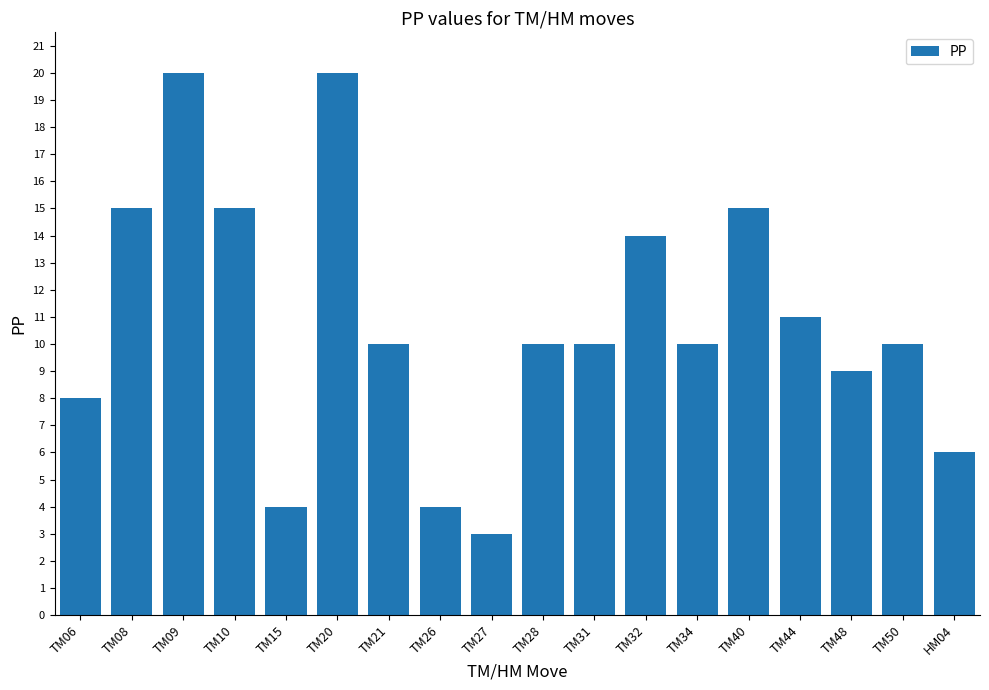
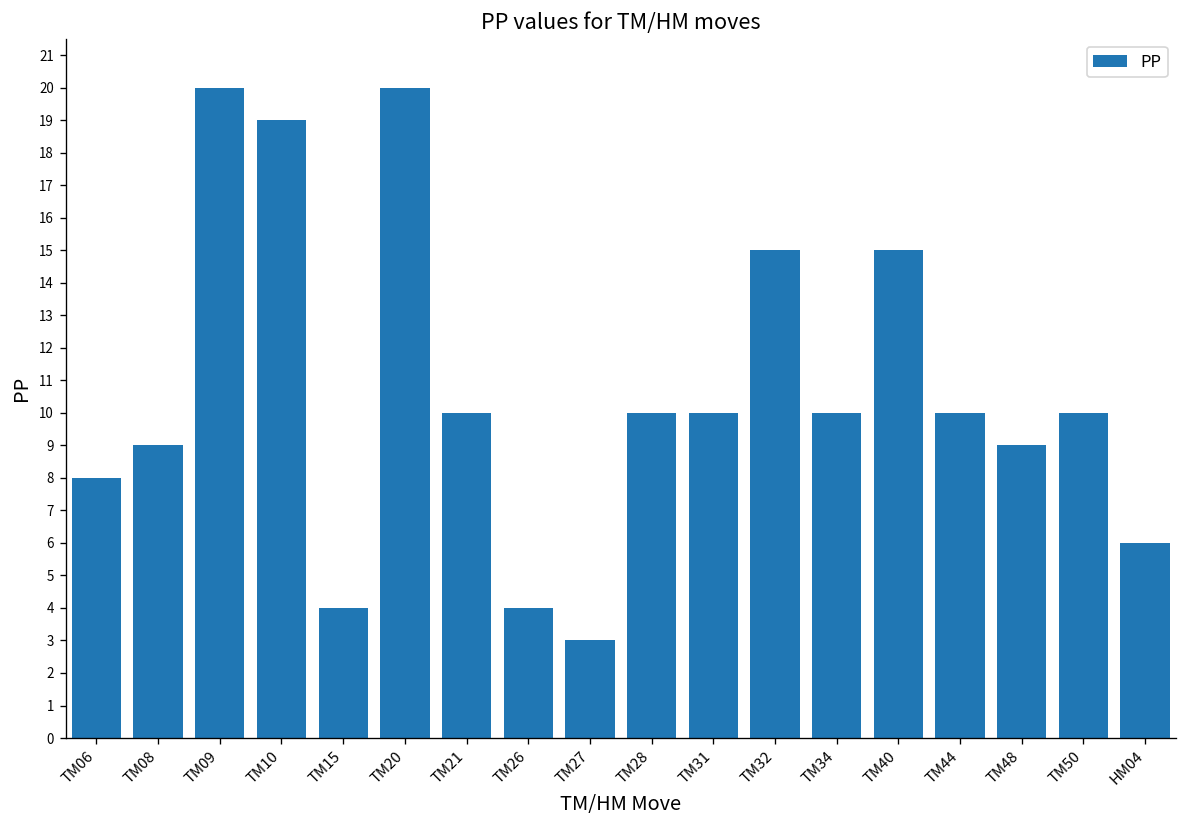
  {
    "TM06": 8,
-   "TM08": 15,
+   "TM08": 9,
    "TM09": 20,
-   "TM10": 15,
+   "TM10": 19,
    "TM15": 4,
    "TM20": 20,
    "TM21": 10,
    "TM26": 4,
    "TM27": 3,
    "TM28": 10,
    "TM31": 10,
-   "TM32": 14,
+   "TM32": 15,
    "TM34": 10,
    "TM40": 15,
-   "TM44": 11,
+   "TM44": 10,
    "TM48": 9,
    "TM50": 10,
    "HM04": 6
  }
